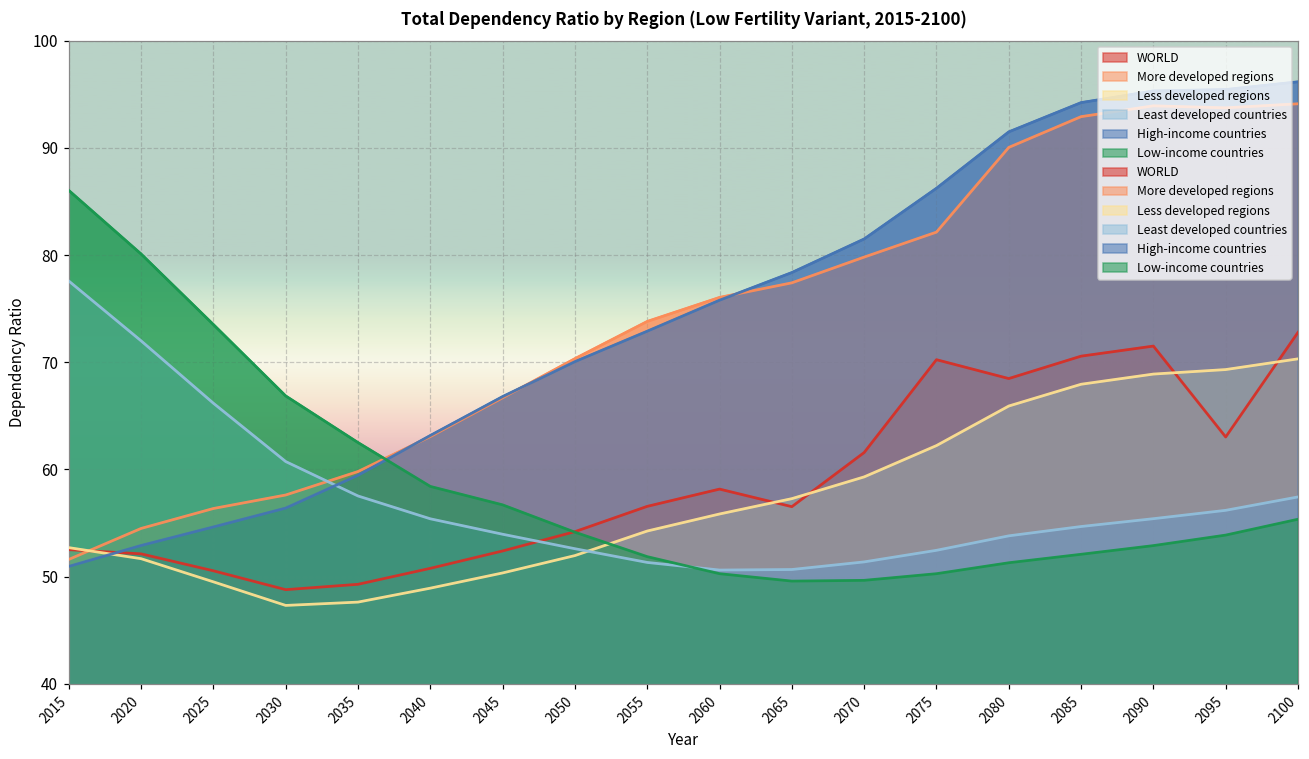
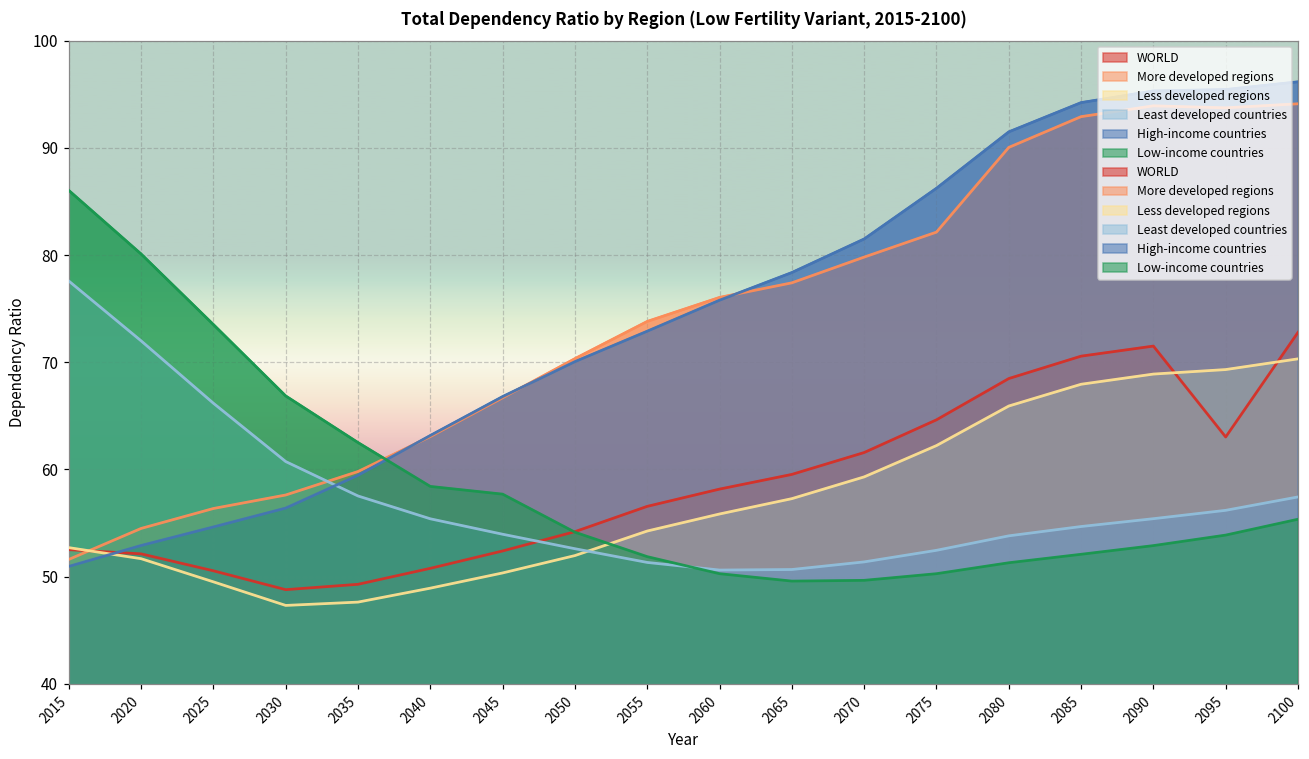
  {
    "WORLD": {
      "2020": 52,
      "2025": 51,
      "2030": 49,
      "2035": 49,
      "2040": 51,
      "2045": 52,
      "2055": 57,
      "2060": 58,
-     "2065": 57,
+     "2065": 60,
      "2070": 62,
-     "2075": 70,
+     "2075": 65,
      "2080": 68,
      "2085": 71,
      "2090": 72,
      "2095": 63,
      "2100": 73
    },
    "More developed regions": {
      "2015": 52,
      "2020": 55,
      "2025": 56,
      "2030": 58,
      "2035": 60,
      "2050": 70,
      "2055": 74,
      "2065": 77,
      "2070": 80,
      "2075": 82,
      "2080": 90,
      "2085": 93,
      "2100": 94
    },
    "Less developed regions": {
      "2020": 52,
      "2025": 50,
      "2030": 47,
      "2035": 48,
      "2040": 49,
      "2045": 50,
      "2050": 52,
      "2055": 54,
      "2060": 56,
      "2065": 57,
      "2070": 59,
      "2075": 62,
      "2080": 66,
      "2085": 68,
      "2090": 69,
      "2095": 69,
      "2100": 70
    },
    "Least developed countries": {
      "2015": 78,
      "2020": 72,
      "2025": 66,
      "2030": 61,
      "2035": 58,
      "2040": 55,
      "2045": 54,
      "2050": 53,
      "2055": 51,
      "2060": 51,
      "2065": 51,
      "2070": 51,
      "2075": 52,
      "2080": 54,
      "2085": 55,
      "2090": 55,
      "2095": 56,
      "2100": 57
    },
    "High-income countries": {
      "2015": 51,
      "2020": 53,
      "2025": 55,
      "2030": 56,
      "2035": 59,
      "2050": 70,
      "2055": 73,
      "2065": 78,
      "2070": 82,
      "2075": 86,
      "2080": 91,
      "2085": 94,
      "2100": 96
    },
    "Low-income countries": {
      "2015": 86,
      "2020": 80,
      "2025": 74,
      "2030": 67,
      "2035": 63,
      "2040": 58,
-     "2045": 57,
+     "2045": 58,
      "2055": 52,
      "2060": 50,
      "2065": 50,
      "2070": 50,
      "2075": 50,
      "2080": 51,
      "2085": 52,
      "2090": 53,
      "2095": 54,
      "2100": 55
    }
  }
